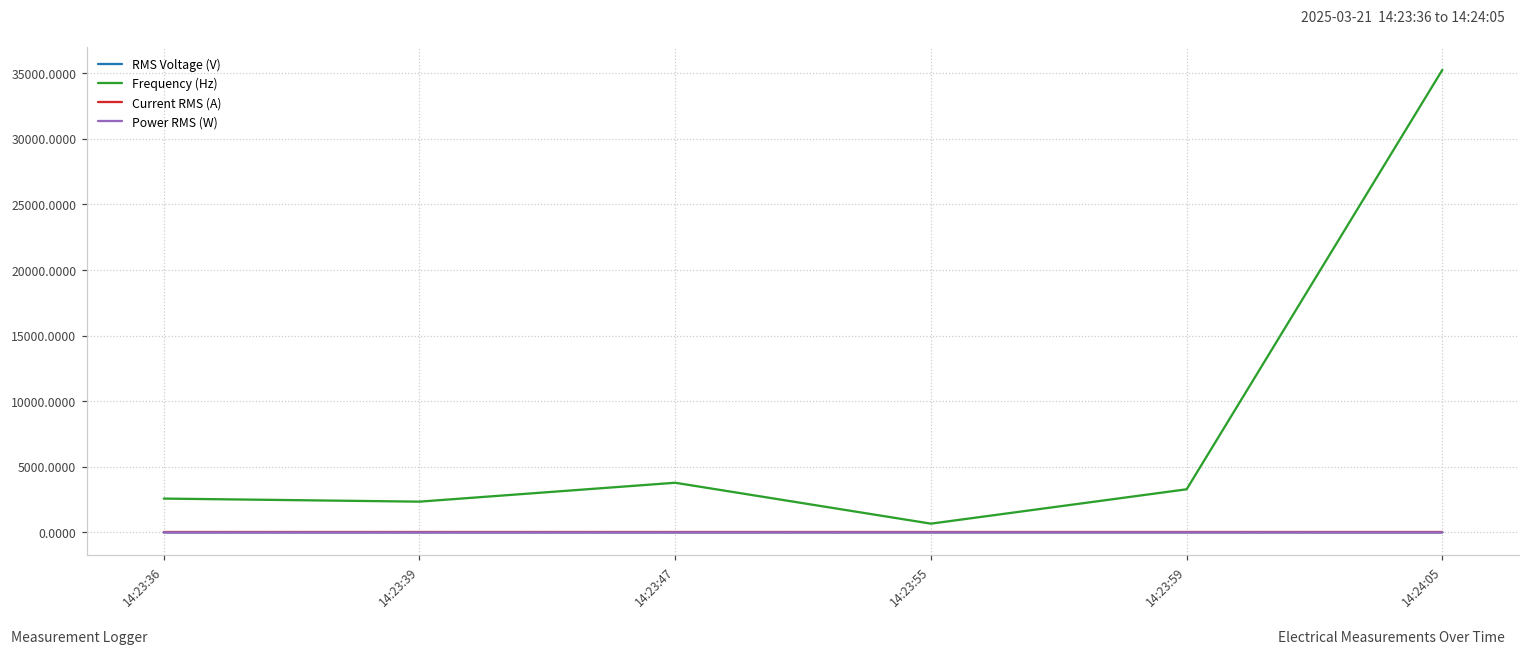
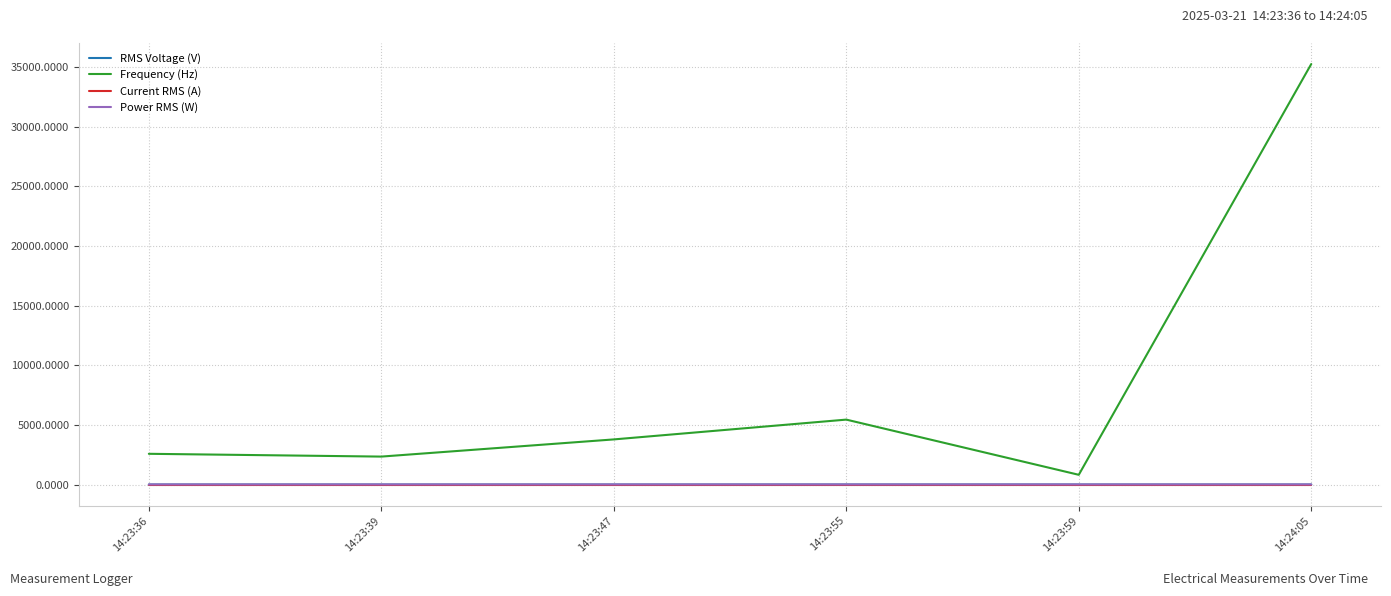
  {
    "Power RMS (W)": {
      "14:23:36": 0,
      "14:23:39": 0,
      "14:23:47": 0,
      "14:23:55": 0,
      "14:23:59": 0,
      "14:24:05": 0
    },
    "Frequency (Hz)": {
      "14:23:36": 2600,
      "14:23:39": 2300,
      "14:23:47": 3800,
-     "14:23:55": 700,
-     "14:23:59": 3300,
+     "14:23:55": 5400,
+     "14:23:59": 800,
      "14:24:05": 35300
    }
  }
